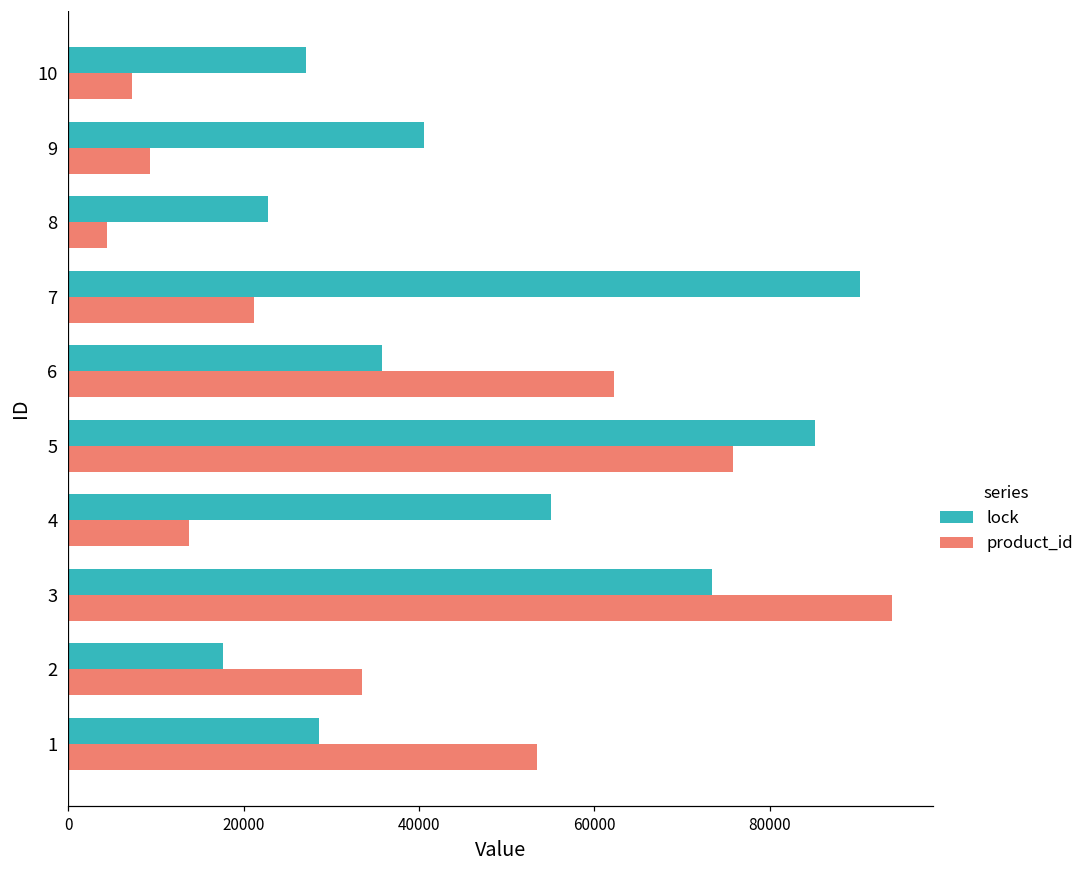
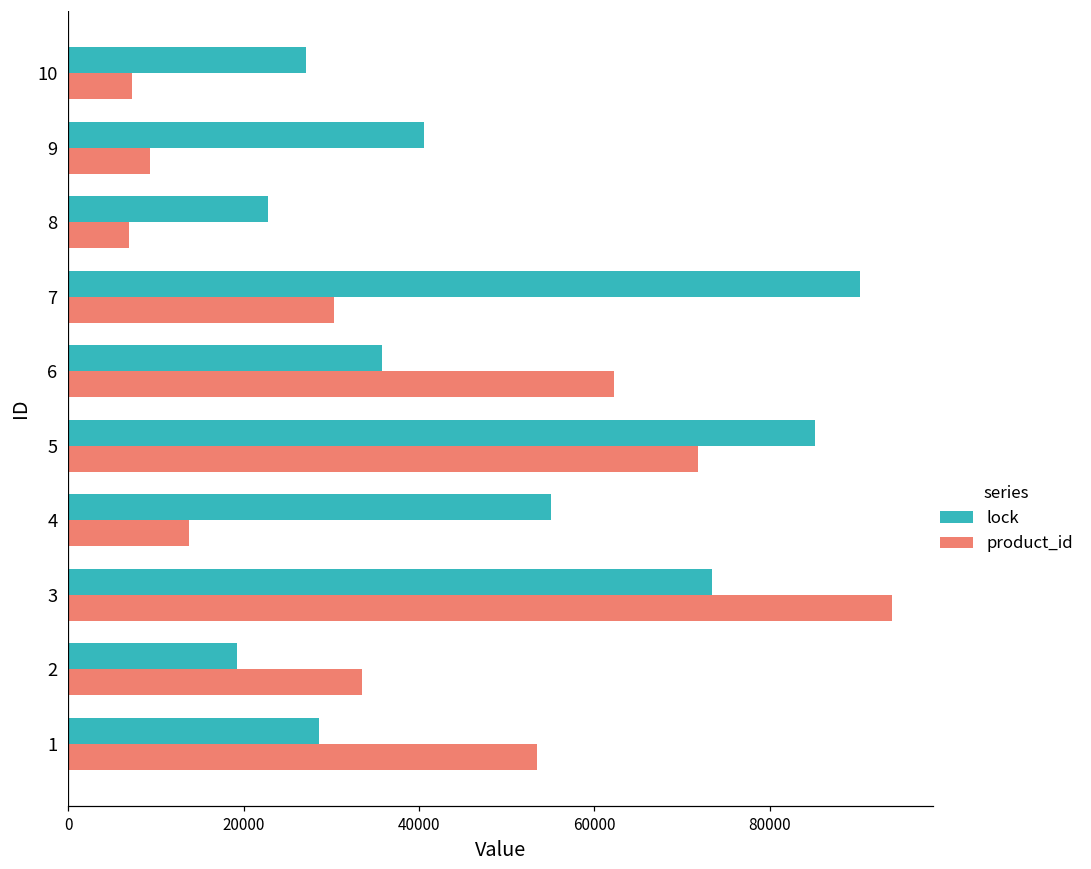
  {
    "lock": {
      "10": 27000,
      "9": 41000,
      "8": 23000,
      "7": 90000,
      "6": 36000,
      "5": 85000,
      "4": 55000,
      "3": 73000,
-     "2": 18000,
+     "2": 19000,
      "1": 29000
    },
    "product_id": {
      "10": 7000,
      "9": 9000,
-     "8": 4000,
-     "7": 21000,
+     "8": 7000,
+     "7": 30000,
      "6": 62000,
-     "5": 76000,
+     "5": 72000,
      "4": 14000,
      "3": 94000,
      "2": 34000,
      "1": 53000
    }
  }
